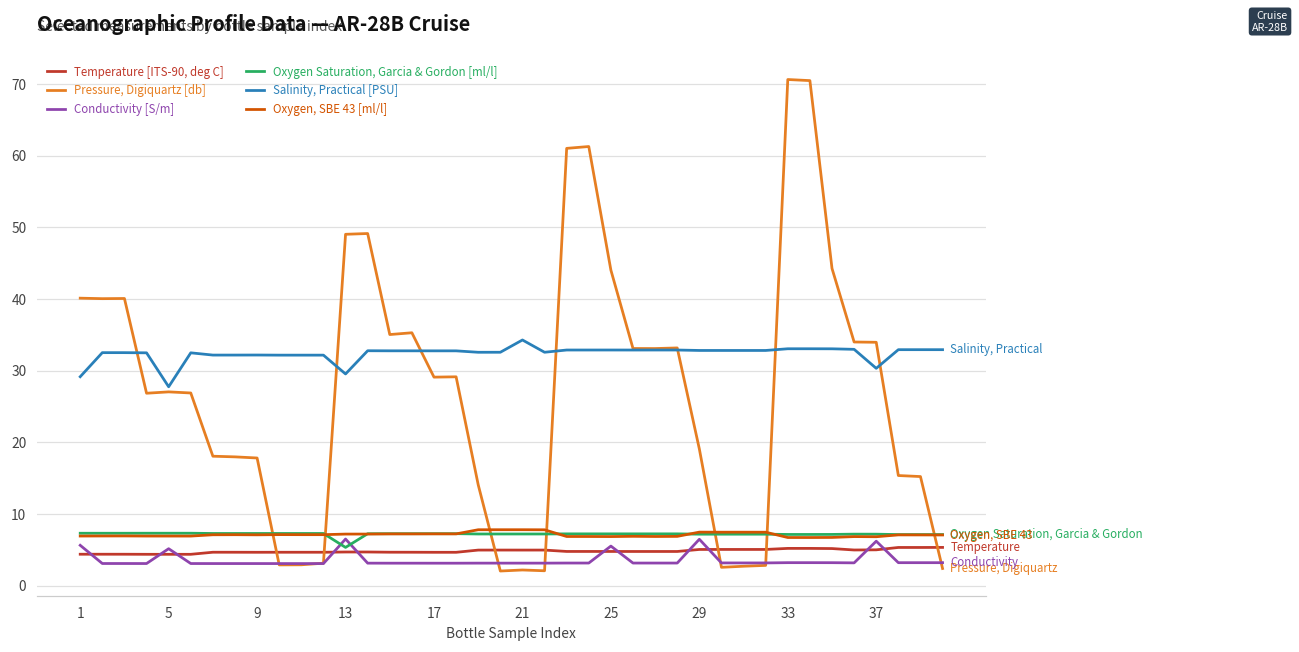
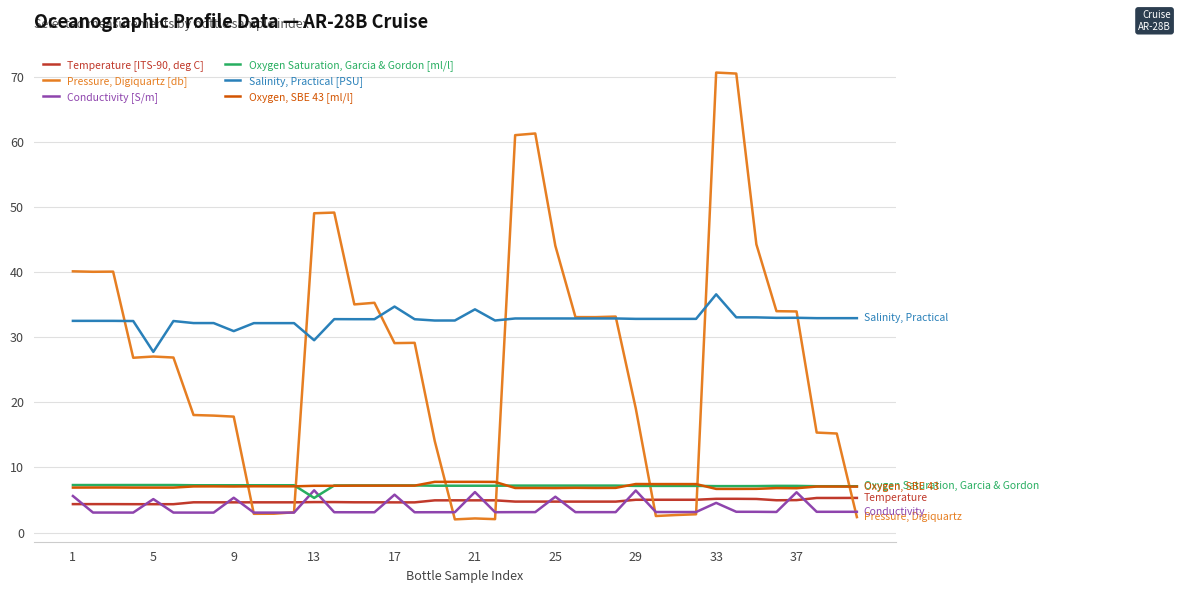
  {
    "Conductivity [S/m]": {
      "1": 6,
      "5": 5,
-     "9": 3,
+     "9": 5,
      "13": 6,
-     "17": 3,
-     "21": 3,
+     "17": 6,
+     "21": 6,
      "25": 6,
      "29": 6,
-     "33": 3,
+     "33": 5,
      "37": 6
    },
    "Oxygen Saturation, Garcia & Gordon [ml/l]": {
      "1": 7,
      "5": 7,
      "13": 5,
      "21": 7,
      "33": 7
    },
    "Salinity, Practical [PSU]": {
-     "1": 29,
+     "1": 33,
      "5": 28,
-     "9": 32,
+     "9": 31,
      "13": 30,
-     "17": 33,
+     "17": 35,
      "21": 34,
      "25": 33,
      "29": 33,
-     "33": 33,
-     "37": 30
+     "33": 37,
+     "37": 33
    }
  }
